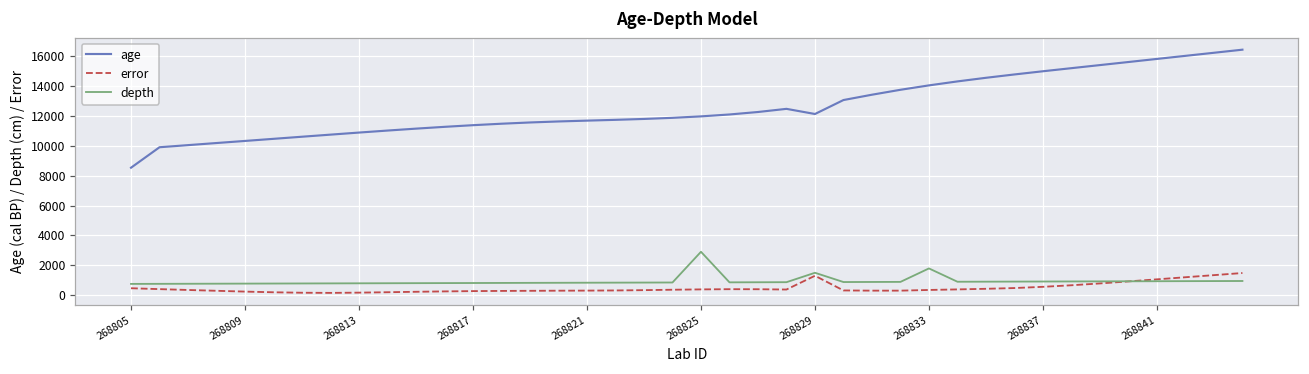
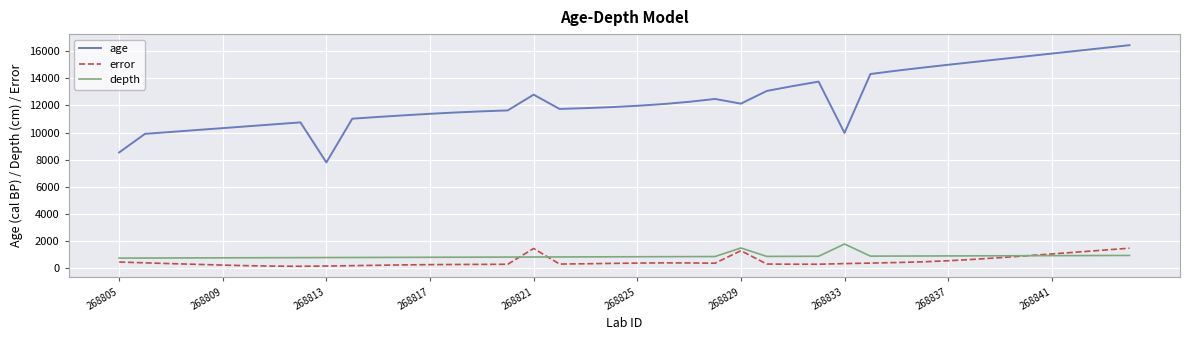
  {
    "age": {
      "268805": 8500,
      "268809": 10300,
-     "268813": 10900,
+     "268813": 7800,
      "268817": 11400,
-     "268821": 11700,
+     "268821": 12800,
      "268825": 12000,
      "268829": 12100,
-     "268833": 14000,
+     "268833": 10000,
      "268837": 15000,
      "268841": 15800
    },
    "error": {
      "268805": 500,
      "268809": 200,
      "268813": 200,
      "268817": 300,
-     "268821": 300,
+     "268821": 1500,
      "268825": 400,
      "268829": 1300,
      "268833": 300,
      "268837": 600
    },
    "depth": {
      "268805": 800,
      "268809": 800,
      "268813": 800,
      "268817": 800,
      "268821": 800,
-     "268825": 2900,
+     "268825": 900,
      "268829": 1500,
      "268833": 1800,
      "268837": 900
    }
  }
